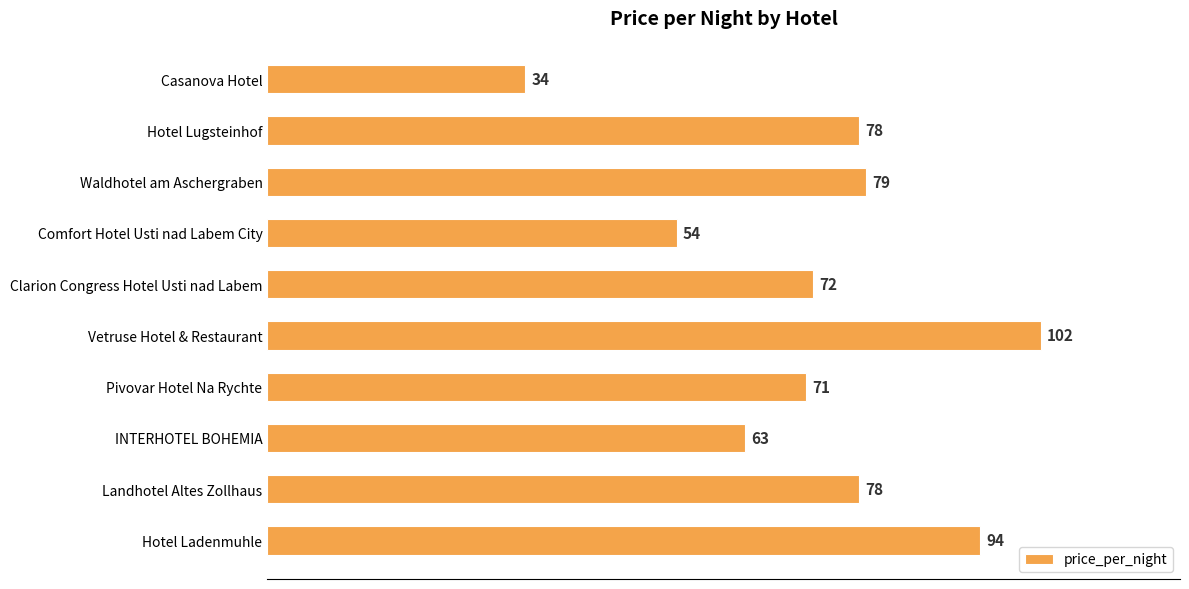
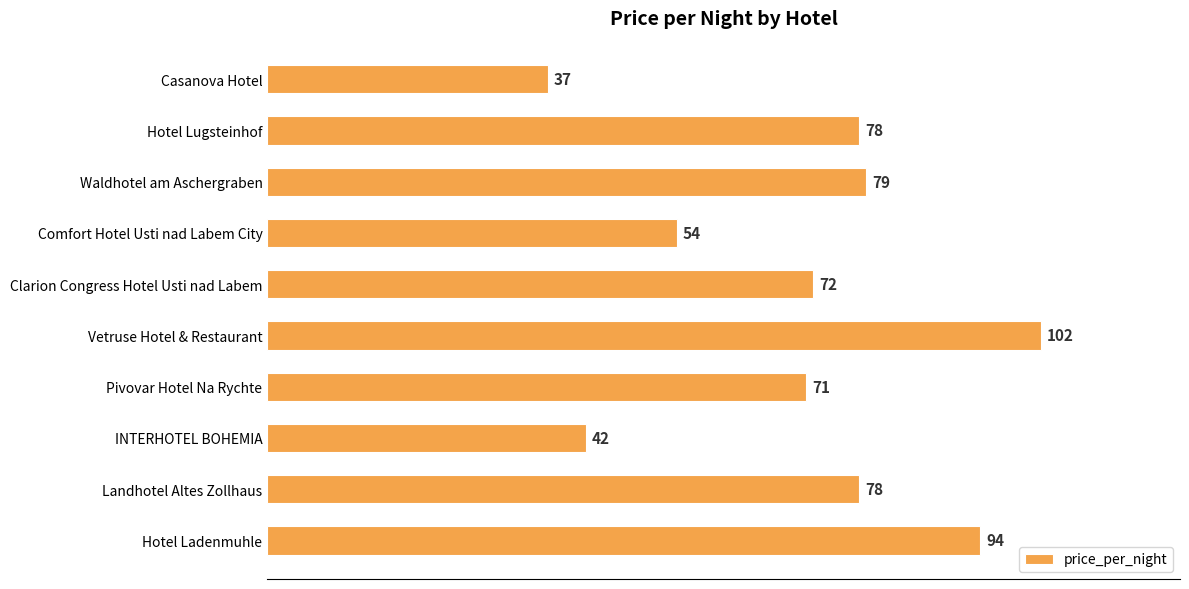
  {
-   "Casanova Hotel": 34,
+   "Casanova Hotel": 37,
    "Hotel Lugsteinhof": 78,
    "Waldhotel am Aschergraben": 79,
    "Comfort Hotel Usti nad Labem City": 54,
    "Clarion Congress Hotel Usti nad Labem": 72,
    "Vetruse Hotel & Restaurant": 102,
    "Pivovar Hotel Na Rychte": 71,
-   "INTERHOTEL BOHEMIA": 63,
+   "INTERHOTEL BOHEMIA": 42,
    "Landhotel Altes Zollhaus": 78,
    "Hotel Ladenmuhle": 94
  }
